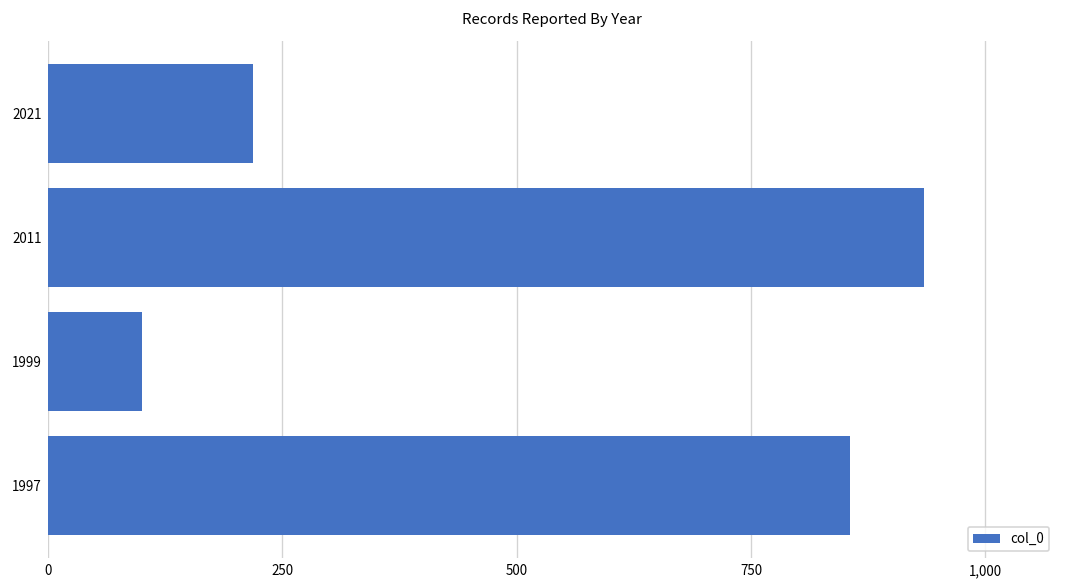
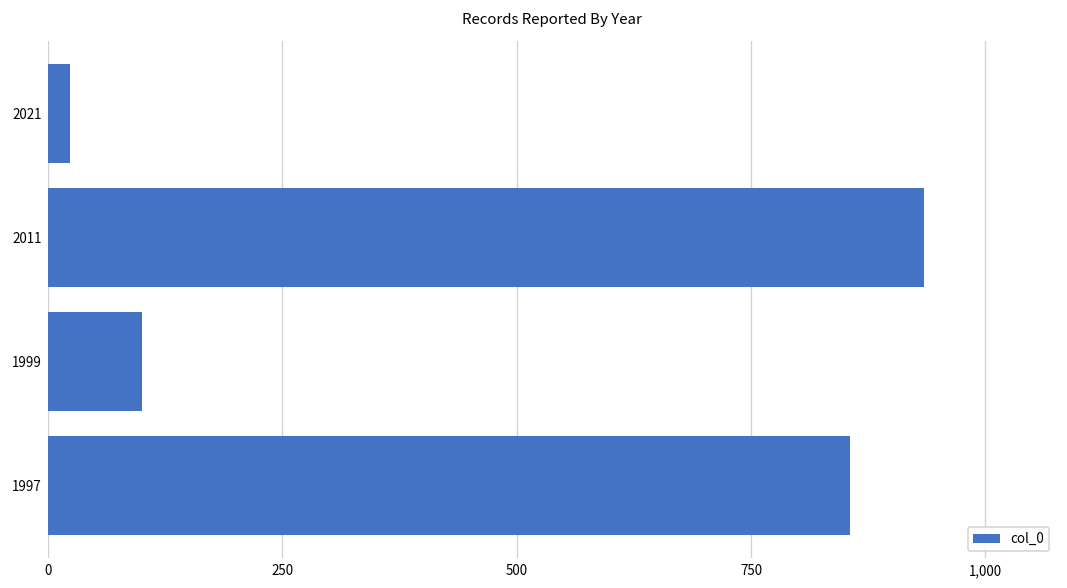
  {
-   "2021": 220,
+   "2021": 20,
    "2011": 940,
    "1999": 100,
    "1997": 860
  }
